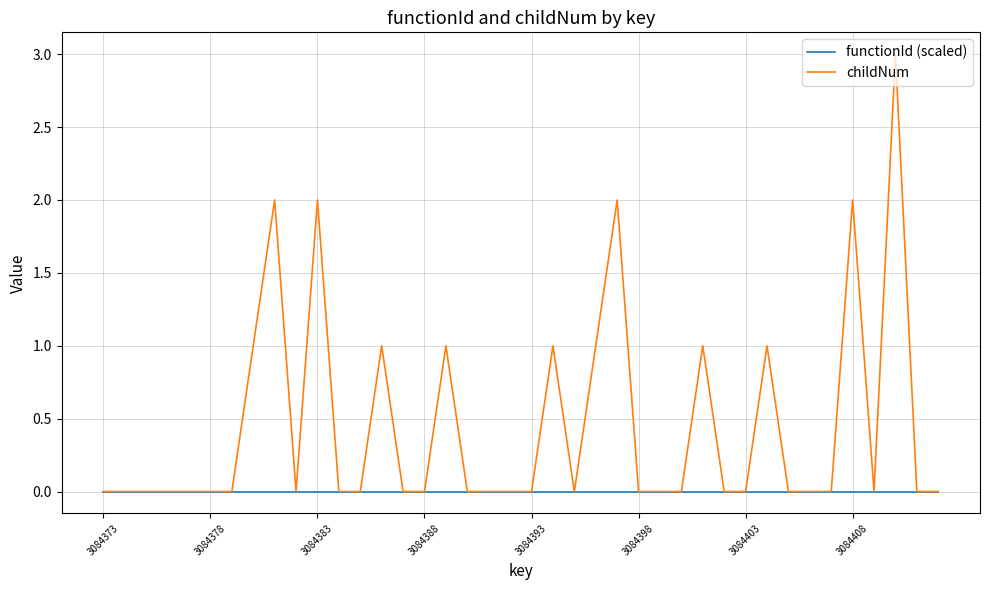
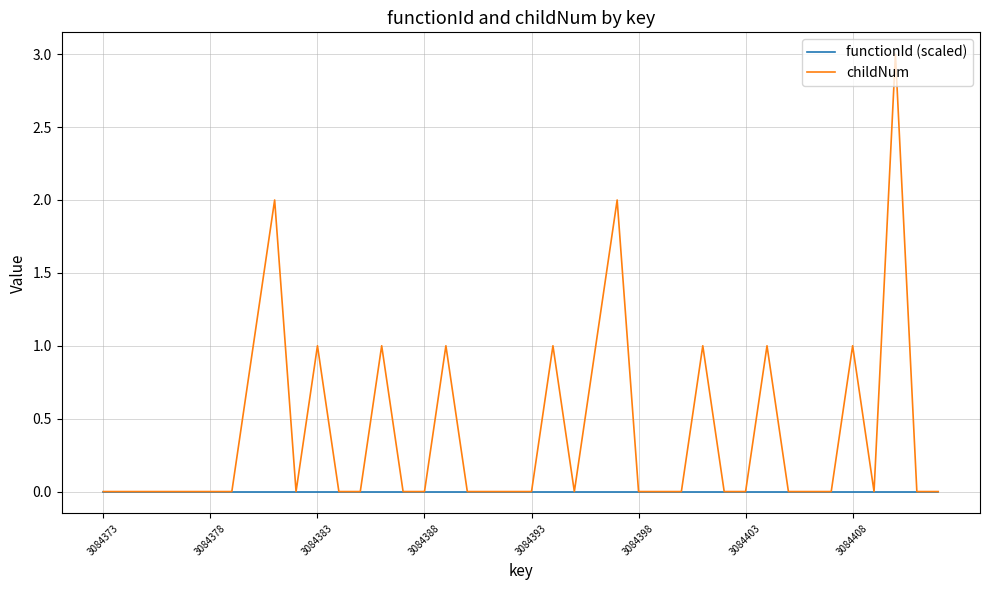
  {
    "functionId (scaled)": {
      "3084383": 0,
      "3084408": 0
    },
    "childNum": {
-     "3084383": 2,
-     "3084408": 2
+     "3084383": 1,
+     "3084408": 1
    }
  }
